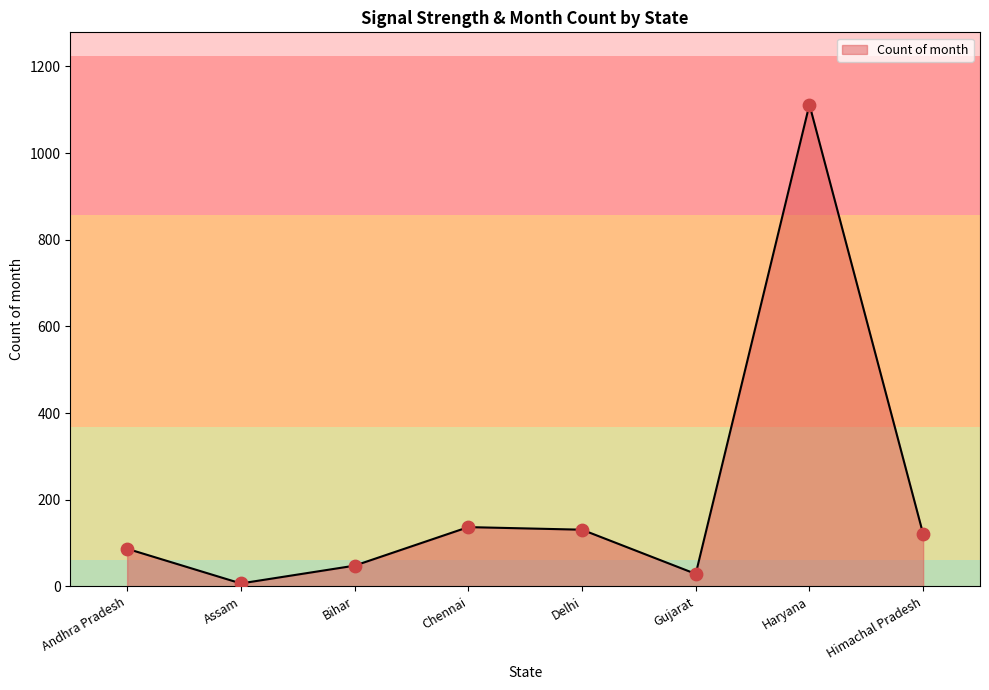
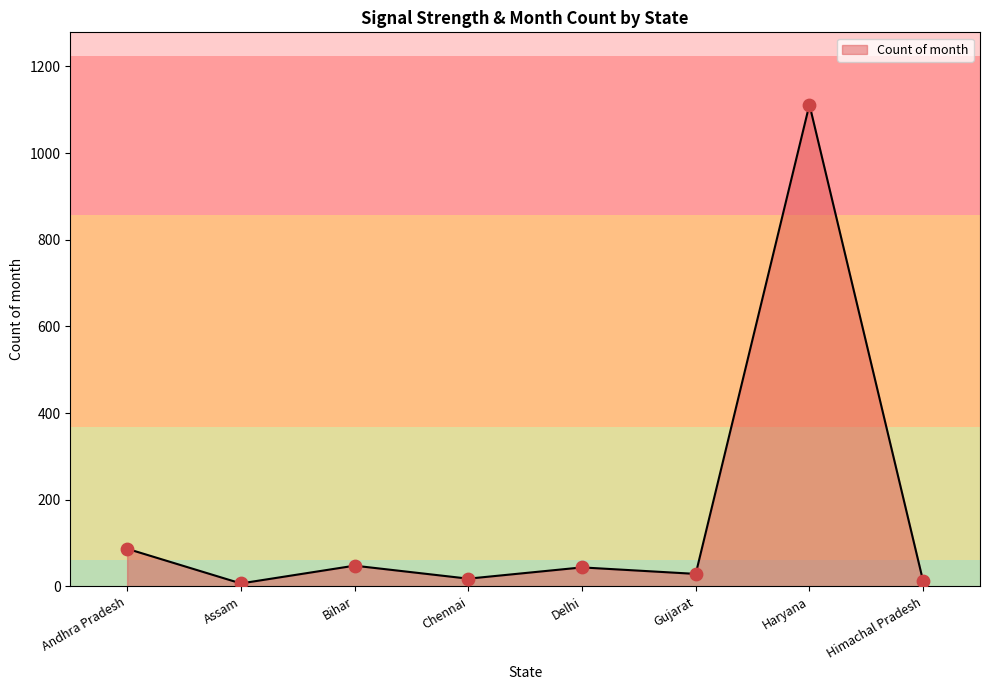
  {
    "Andhra Pradesh": 90,
    "Assam": 10,
    "Bihar": 50,
-   "Chennai": 140,
-   "Delhi": 130,
+   "Chennai": 20,
+   "Delhi": 40,
    "Gujarat": 30,
    "Haryana": 1110,
-   "Himachal Pradesh": 120
+   "Himachal Pradesh": 10
  }
